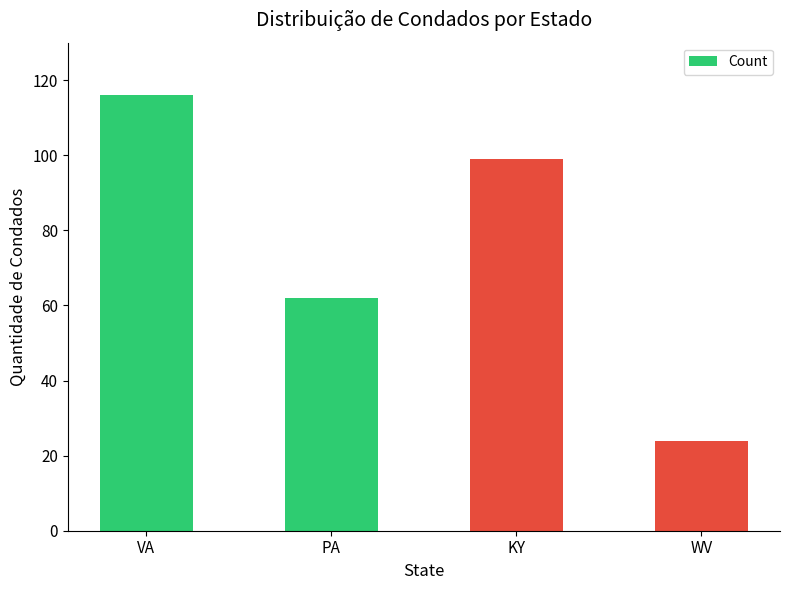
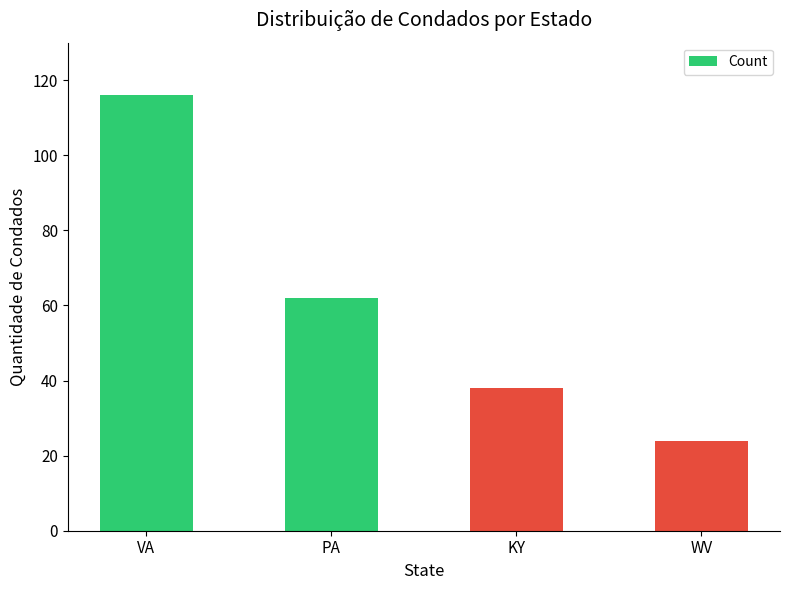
  {
    "VA": 116,
    "PA": 62,
-   "KY": 99,
+   "KY": 38,
    "WV": 24
  }
